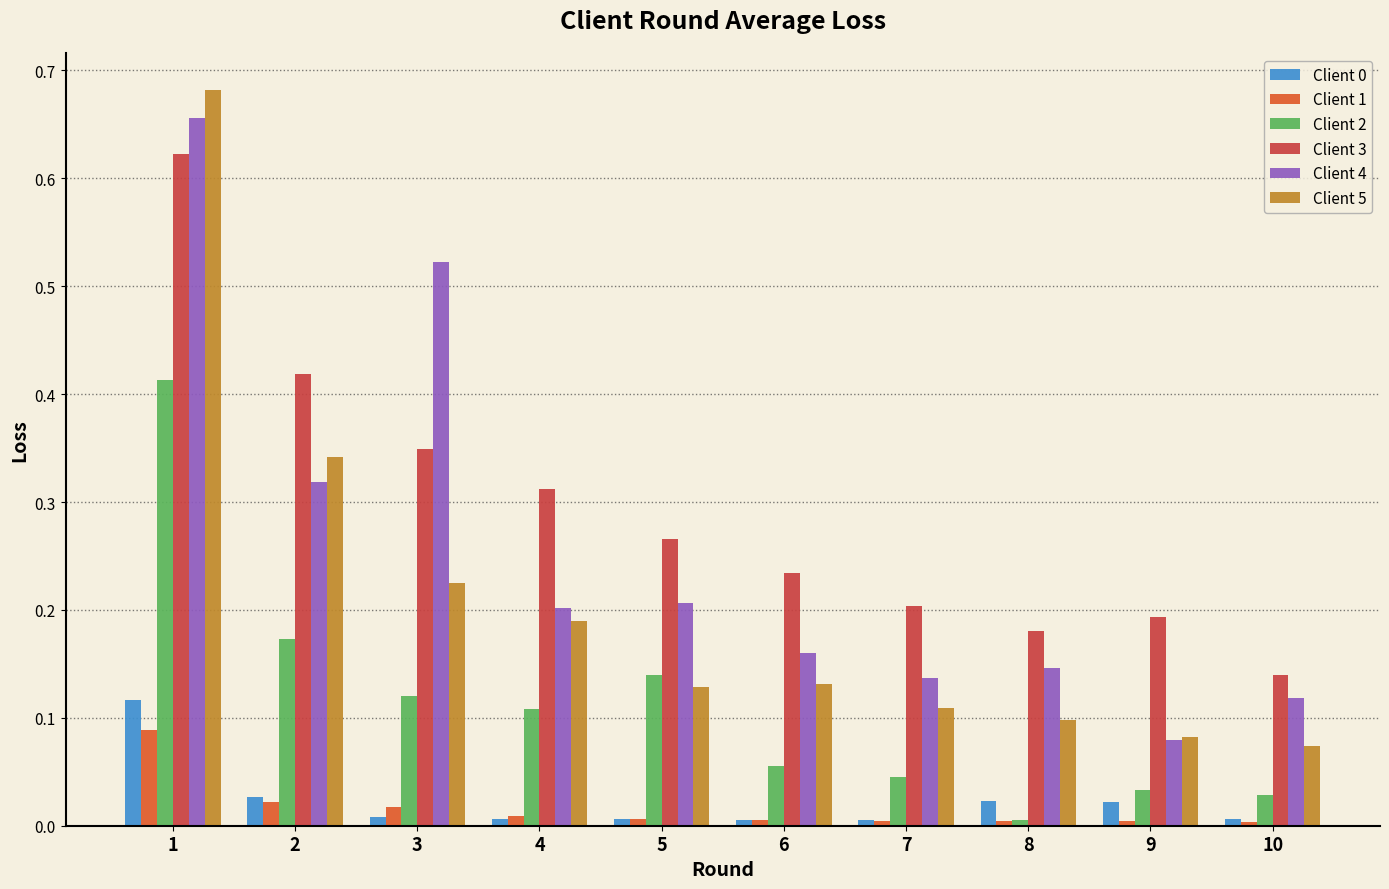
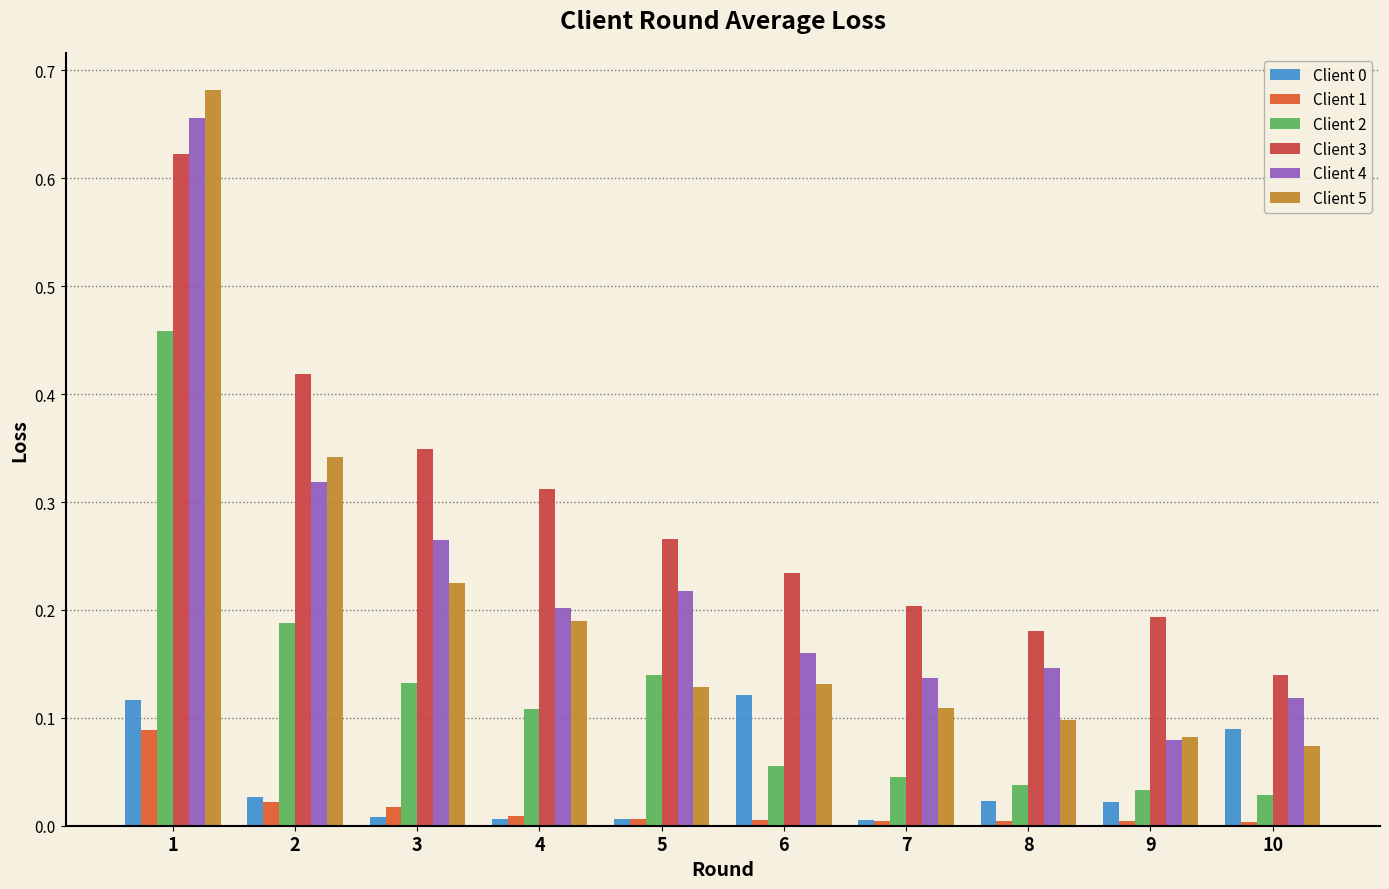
  {
    "Client 0": {
      "1": 0.116,
      "2": 0.027,
      "3": 0.008,
      "4": 0.006,
      "5": 0.006,
-     "6": 0.005,
+     "6": 0.122,
      "7": 0.005,
      "8": 0.022,
      "9": 0.022,
-     "10": 0.006
+     "10": 0.089
    },
    "Client 2": {
-     "1": 0.413,
-     "2": 0.173,
-     "3": 0.121,
+     "1": 0.459,
+     "2": 0.188,
+     "3": 0.132,
      "4": 0.109,
      "5": 0.140,
      "6": 0.055,
      "7": 0.045,
-     "8": 0.006,
+     "8": 0.038,
      "9": 0.033,
      "10": 0.029
    },
    "Client 4": {
      "1": 0.656,
      "2": 0.318,
-     "3": 0.523,
+     "3": 0.265,
      "4": 0.202,
-     "5": 0.206,
+     "5": 0.217,
      "6": 0.160,
      "7": 0.137,
      "8": 0.146,
      "9": 0.079,
      "10": 0.118
    }
  }
